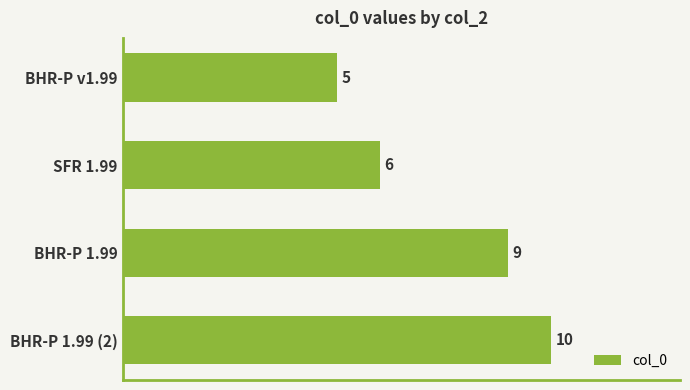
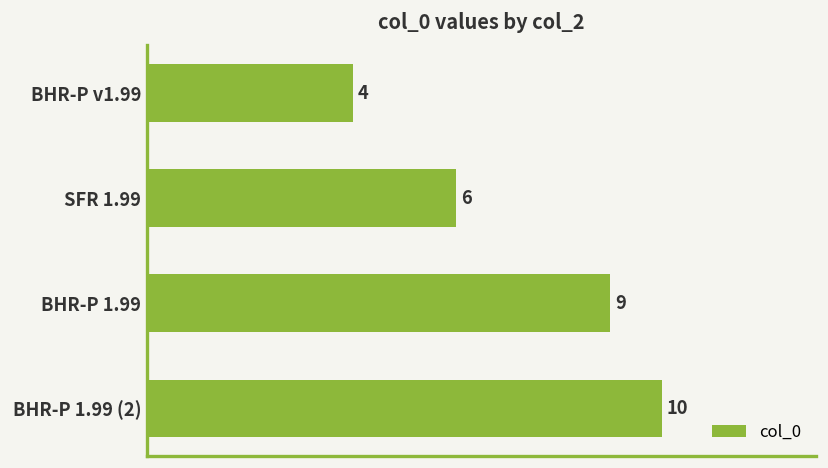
  {
-   "BHR-P v1.99": 5,
+   "BHR-P v1.99": 4,
    "SFR 1.99": 6,
    "BHR-P 1.99": 9,
    "BHR-P 1.99 (2)": 10
  }
